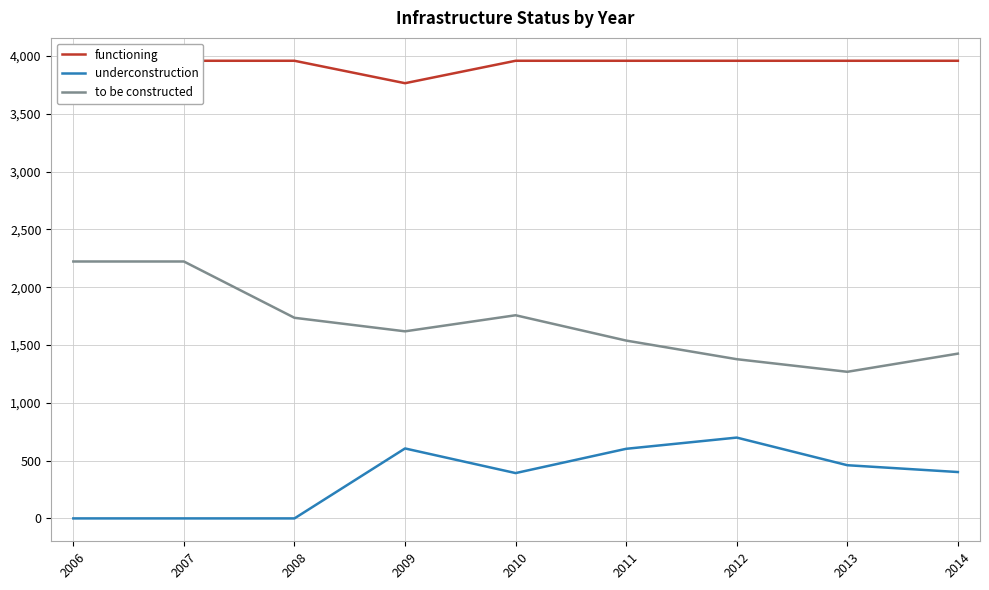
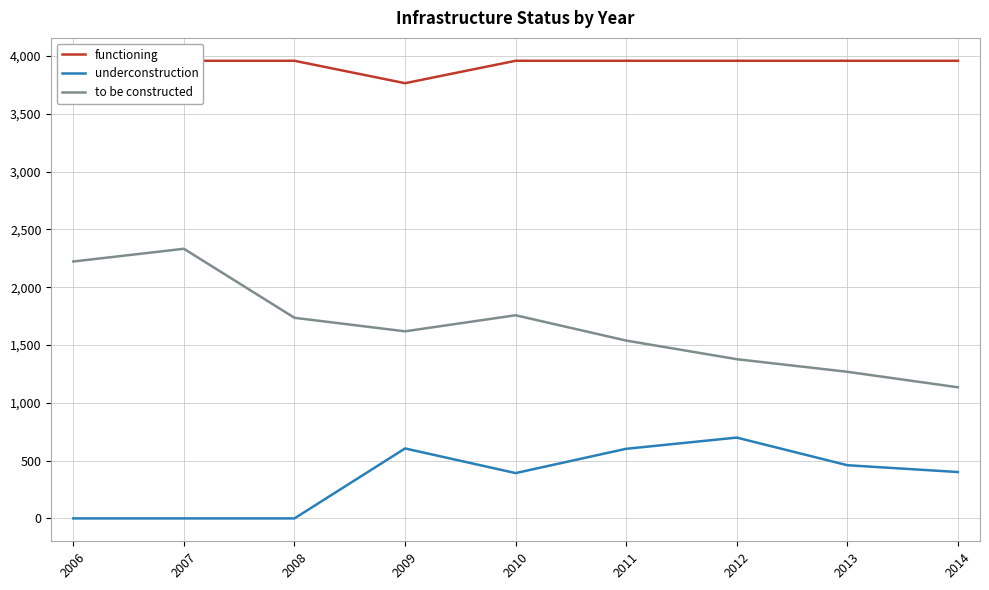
  {
    "functioning": {
      "2008": "3,960",
      "2009": "3,760",
      "2010": "3,960",
      "2011": "3,960",
      "2012": "3,960",
      "2013": "3,960",
      "2014": "3,960"
    },
    "underconstruction": {
      "2006": "0",
      "2007": "0",
      "2008": "0",
      "2009": "610",
      "2010": "390",
      "2011": "600",
      "2012": "700",
      "2013": "460",
      "2014": "400"
    },
    "to be constructed": {
      "2006": "2,220",
-     "2007": "2,220",
+     "2007": "2,330",
      "2008": "1,740",
      "2009": "1,620",
      "2010": "1,760",
      "2011": "1,540",
      "2012": "1,380",
      "2013": "1,270",
-     "2014": "1,430"
+     "2014": "1,130"
    }
  }
